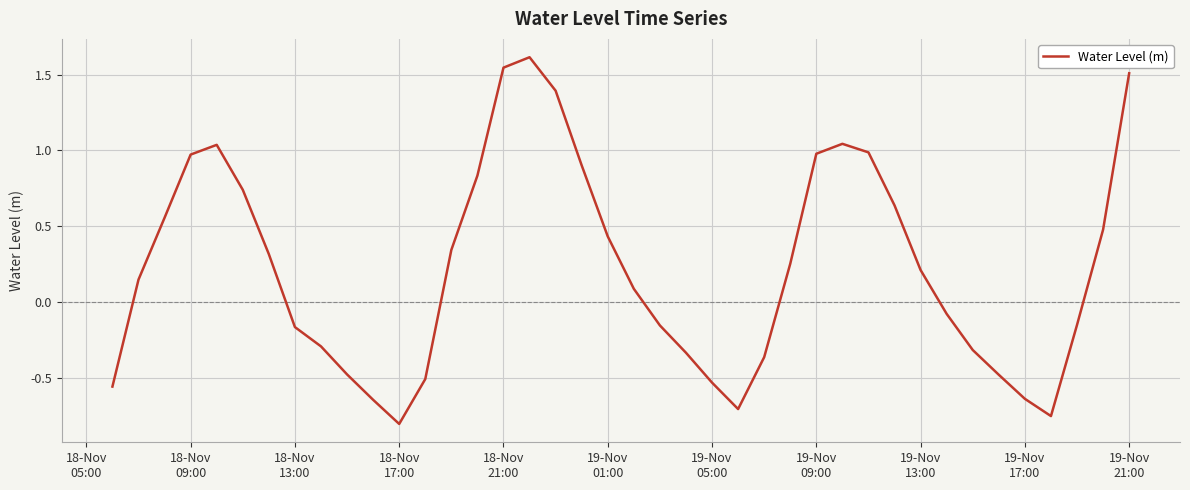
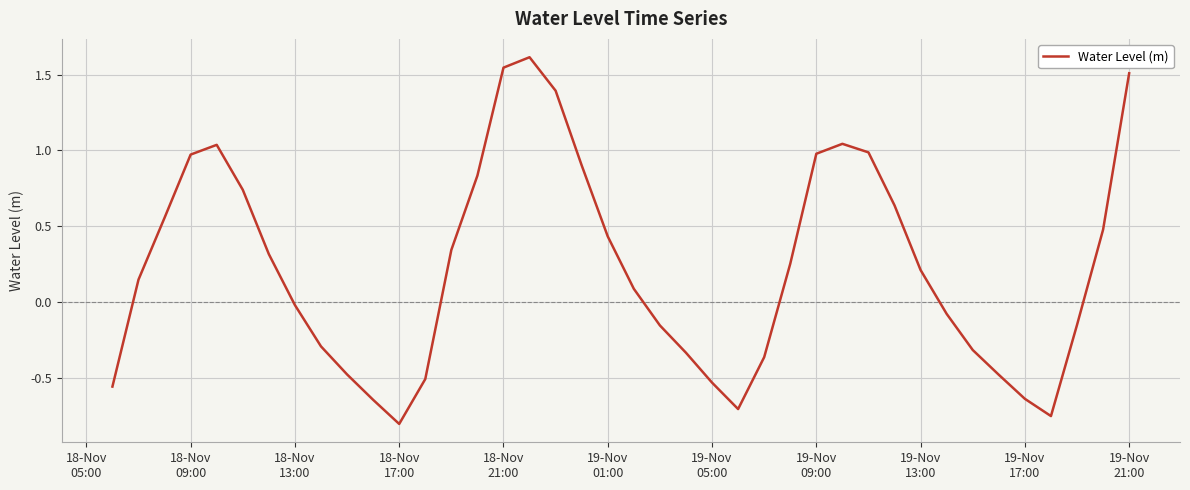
  {
    "18-Nov 09:00": 0.97,
-   "18-Nov 13:00": -0.16,
+   "18-Nov 13:00": -0.02,
    "18-Nov 17:00": -0.80,
    "18-Nov 21:00": 1.55,
    "19-Nov 01:00": 0.43,
    "19-Nov 05:00": -0.53,
    "19-Nov 09:00": 0.98,
    "19-Nov 13:00": 0.21,
    "19-Nov 17:00": -0.64,
    "19-Nov 21:00": 1.51
  }
